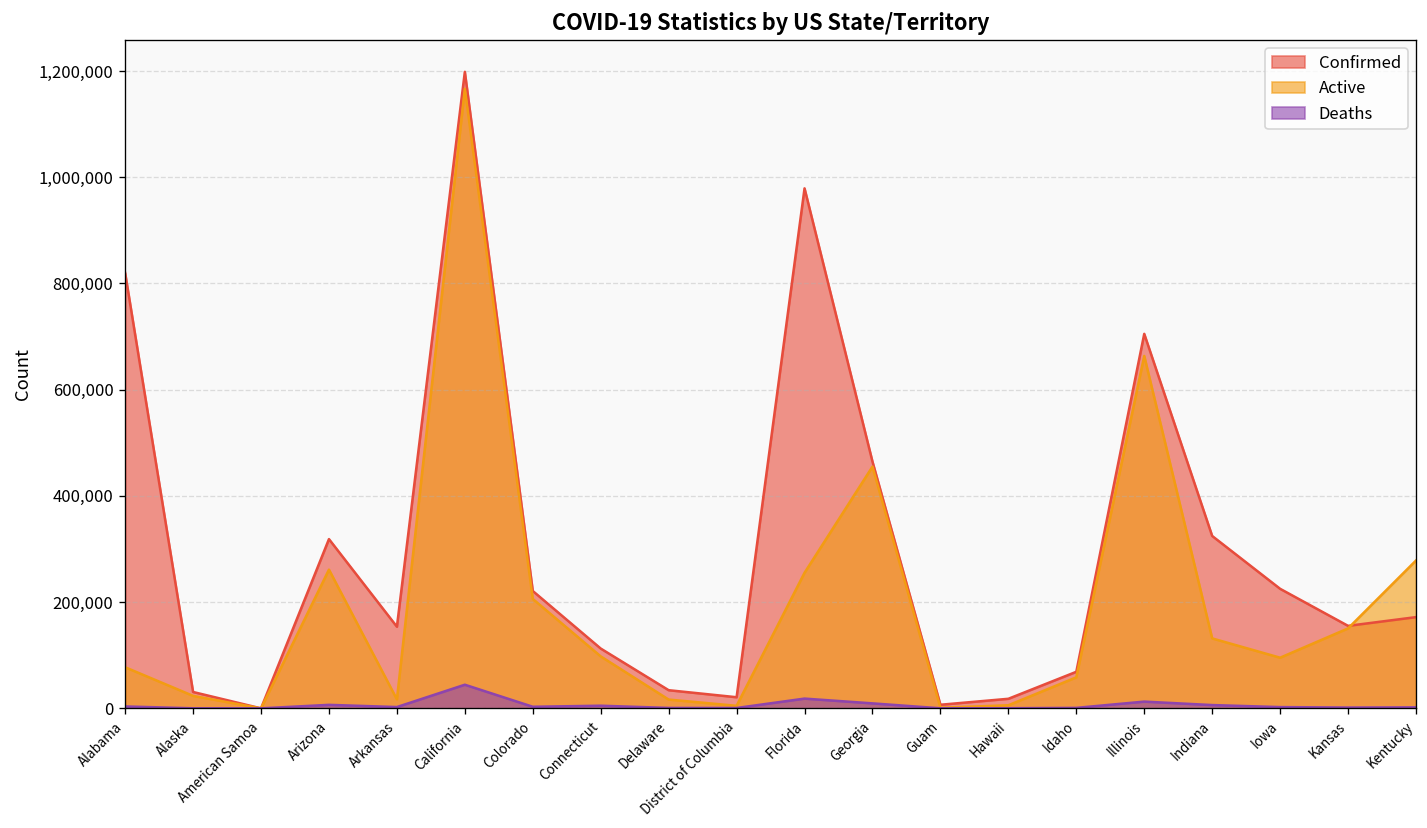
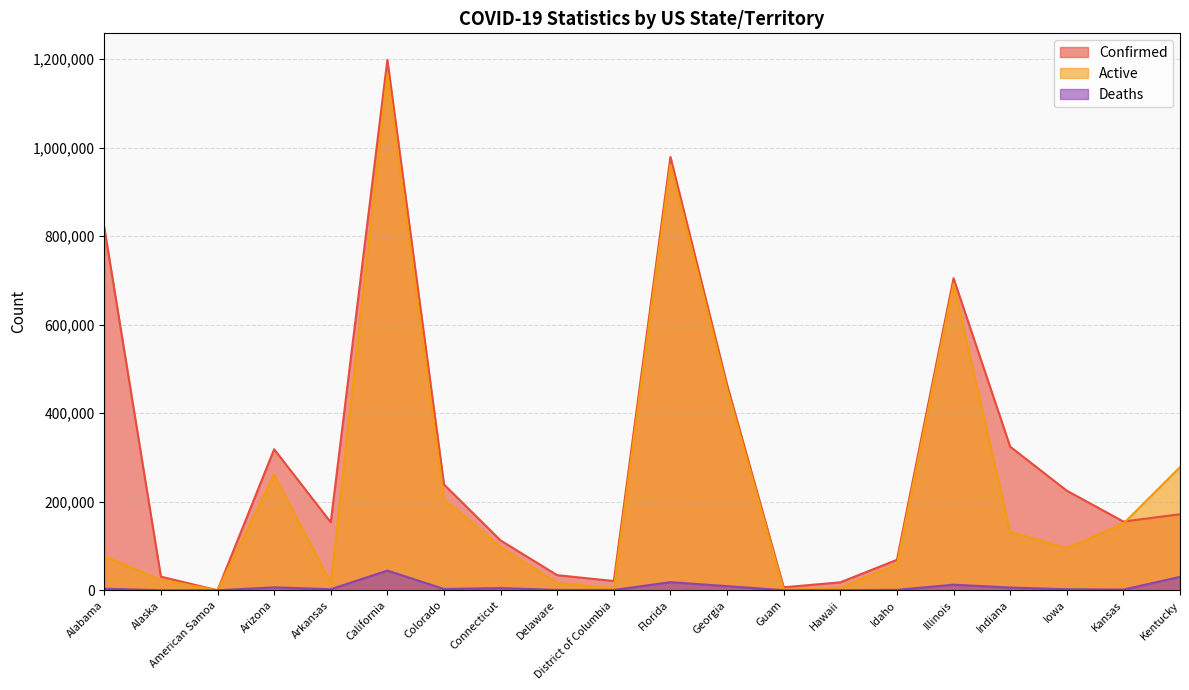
  {
    "Confirmed": {
      "Alabama": "820,000",
      "Alaska": "30,000",
      "Arizona": "320,000",
      "Arkansas": "150,000",
      "California": "1,200,000",
-     "Colorado": "220,000",
+     "Colorado": "240,000",
      "Connecticut": "110,000",
      "Delaware": "30,000",
      "District of Columbia": "20,000",
      "Florida": "980,000",
      "Georgia": "460,000",
      "Hawaii": "20,000",
      "Idaho": "70,000",
      "Illinois": "710,000",
      "Indiana": "320,000",
      "Iowa": "230,000",
      "Kentucky": "170,000"
    },
    "Active": {
      "Alabama": "80,000",
      "Alaska": "20,000",
      "Arizona": "260,000",
      "Arkansas": "20,000",
      "California": "1,170,000",
      "Colorado": "210,000",
      "Connecticut": "100,000",
      "Delaware": "20,000",
-     "Florida": "260,000",
+     "Florida": "960,000",
      "Georgia": "460,000",
      "Idaho": "60,000",
-     "Illinois": "660,000",
+     "Illinois": "690,000",
      "Indiana": "130,000",
      "Iowa": "100,000",
      "Kentucky": "280,000"
    },
    "Deaths": {
      "Alabama": "0",
      "Alaska": "0",
      "Arizona": "10,000",
      "Arkansas": "0",
      "California": "40,000",
      "Colorado": "0",
      "Connecticut": "0",
      "Delaware": "0",
      "Florida": "20,000",
      "Georgia": "10,000",
      "Idaho": "0",
      "Illinois": "10,000",
      "Indiana": "10,000",
      "Iowa": "0",
      "Kansas": "0",
-     "Kentucky": "0"
+     "Kentucky": "30,000"
    }
  }
